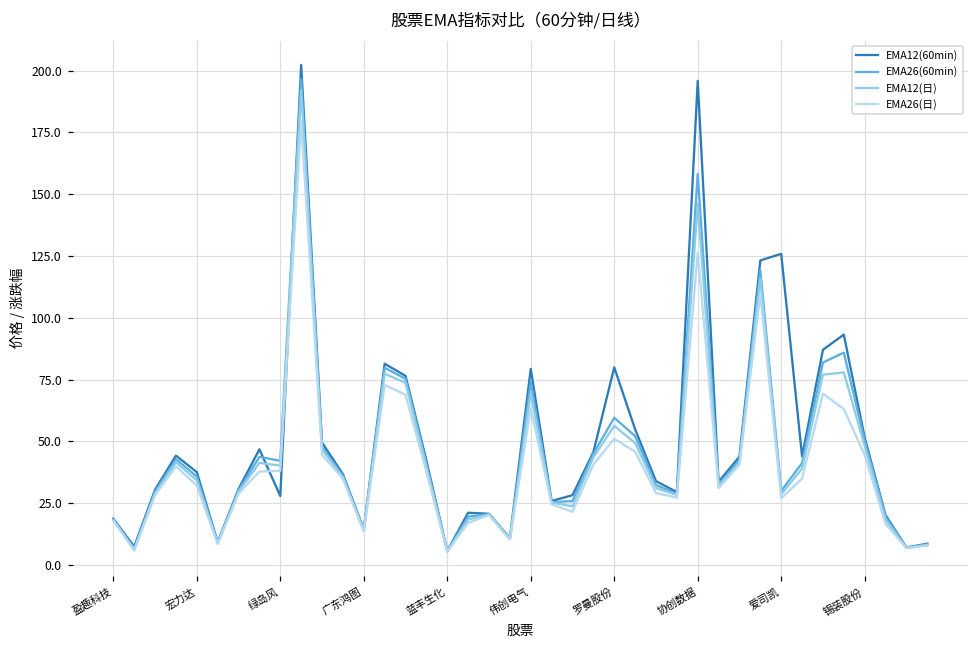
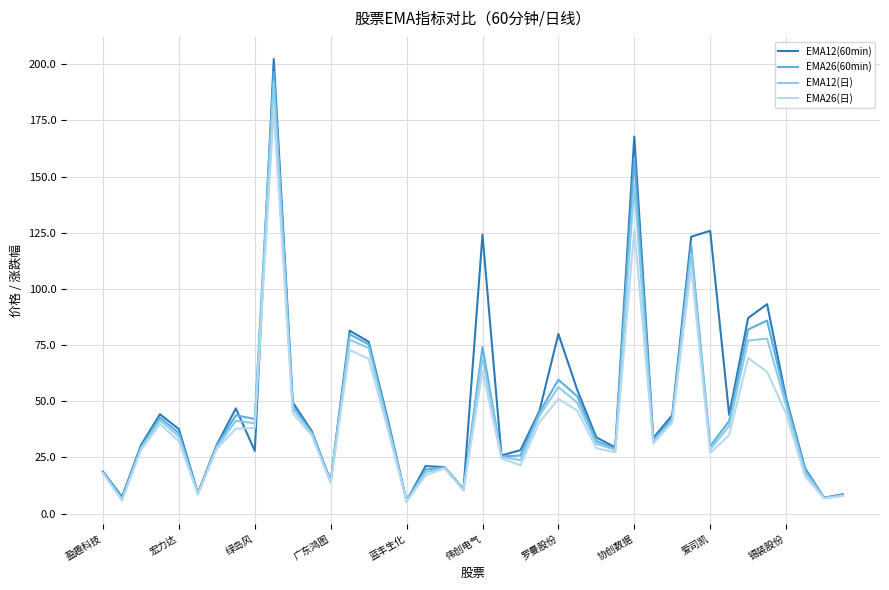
  {
    "EMA12(60min)": {
      "宏力达": 38,
      "绿岛风": 28,
-     "伟创电气": 79,
+     "伟创电气": 124,
      "罗曼股份": 80,
-     "协创数据": 196,
+     "协创数据": 168,
      "爱司凯": 126,
      "锡装股份": 52
    }
  }
